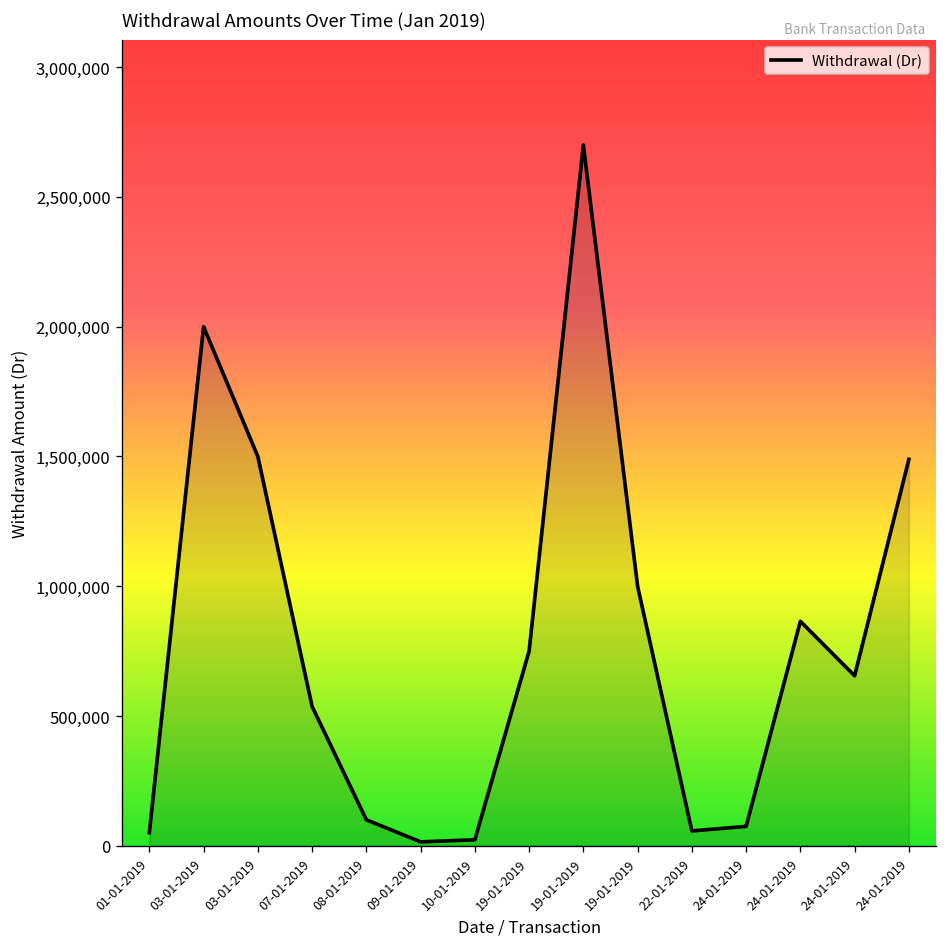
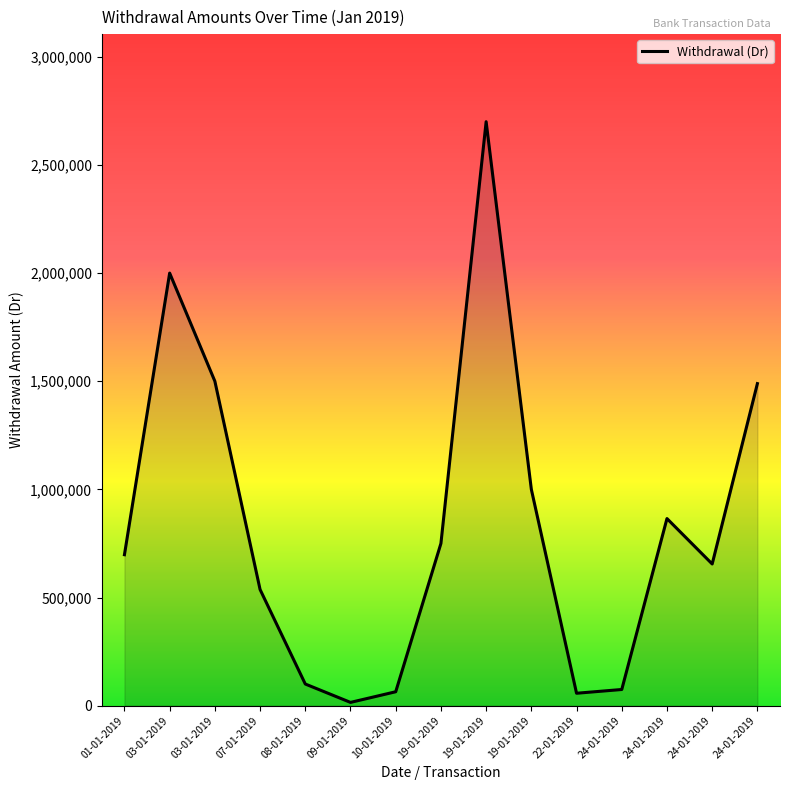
  {
-   "01-01-2019": "50,000",
+   "01-01-2019": "700,000",
    "07-01-2019": "540,000",
    "08-01-2019": "100,000",
    "09-01-2019": "20,000",
-   "10-01-2019": "20,000",
+   "10-01-2019": "60,000",
    "22-01-2019": "60,000"
  }
